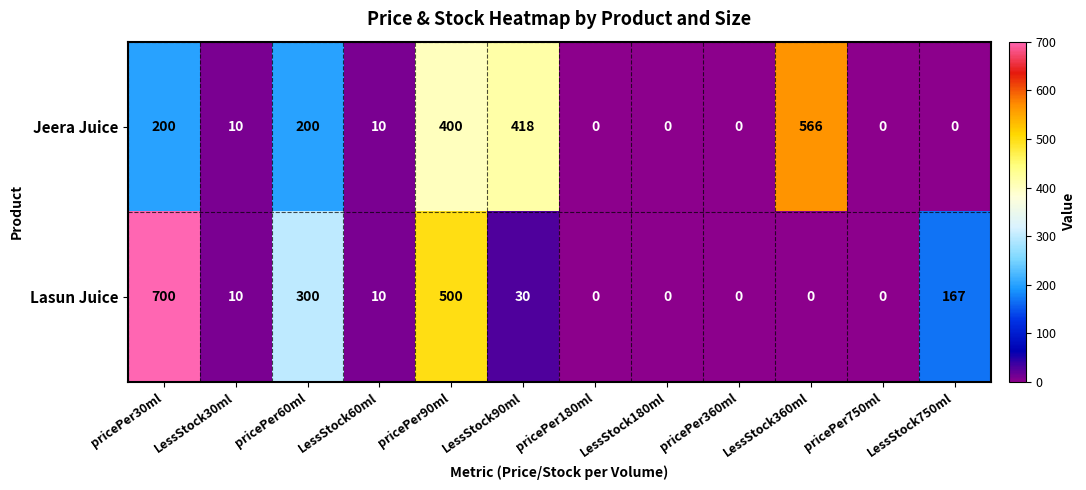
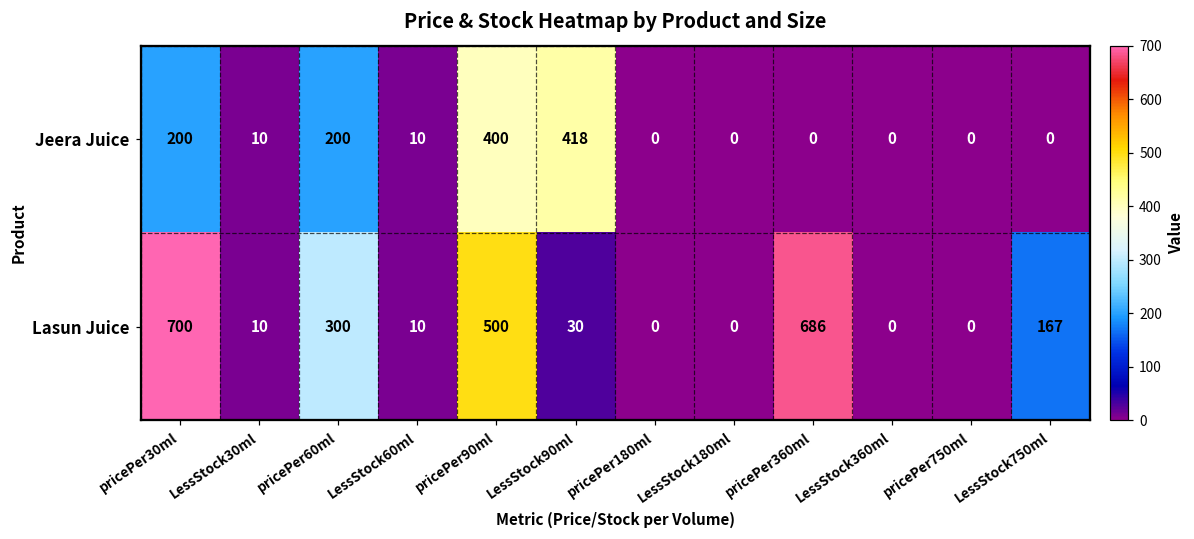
  {
    "Jeera Juice": {
      "pricePer30ml": 200,
      "LessStock30ml": 10,
      "pricePer60ml": 200,
      "LessStock60ml": 10,
      "pricePer90ml": 400,
      "LessStock90ml": 418,
      "pricePer180ml": 0,
      "LessStock180ml": 0,
      "pricePer360ml": 0,
-     "LessStock360ml": 566,
+     "LessStock360ml": 0,
      "pricePer750ml": 0,
      "LessStock750ml": 0
    },
    "Lasun Juice": {
      "pricePer30ml": 700,
      "LessStock30ml": 10,
      "pricePer60ml": 300,
      "LessStock60ml": 10,
      "pricePer90ml": 500,
      "LessStock90ml": 30,
      "pricePer180ml": 0,
      "LessStock180ml": 0,
-     "pricePer360ml": 0,
+     "pricePer360ml": 686,
      "LessStock360ml": 0,
      "pricePer750ml": 0,
      "LessStock750ml": 167
    }
  }
